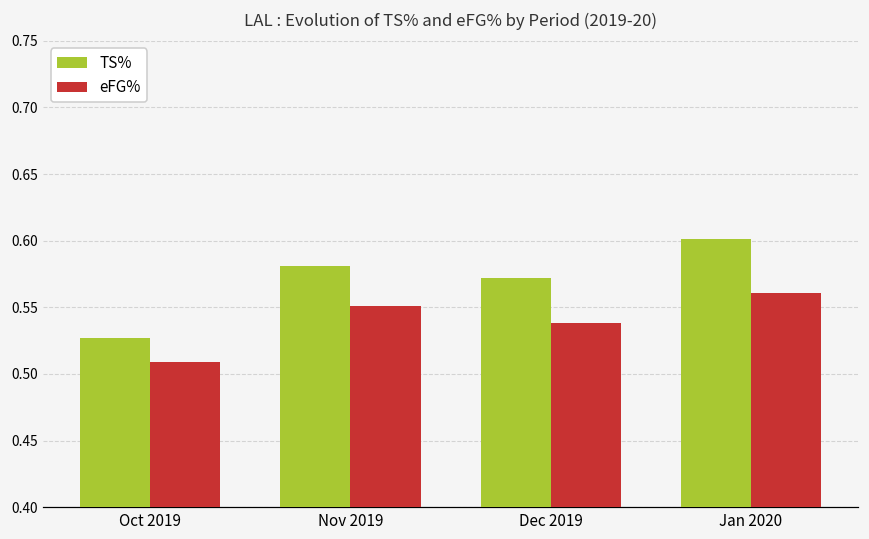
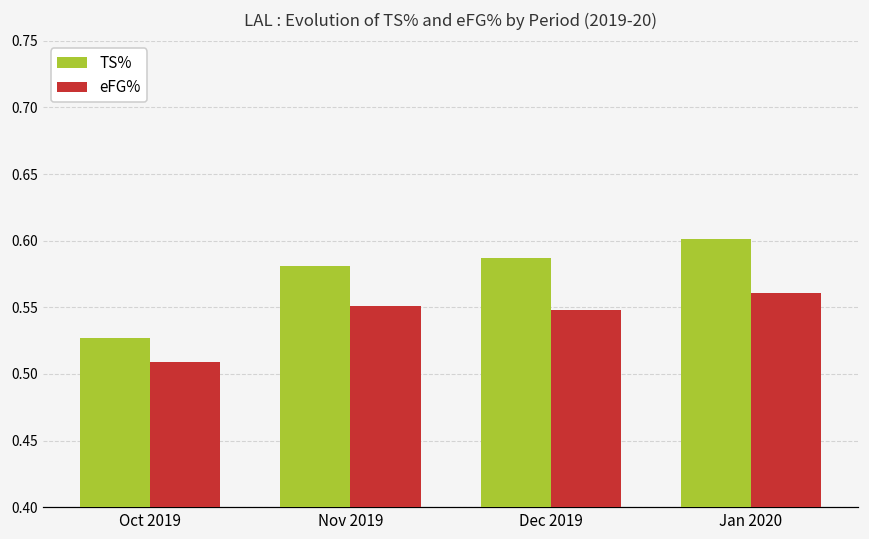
  {
    "TS%": {
      "Oct 2019": 0.527,
      "Nov 2019": 0.581,
-     "Dec 2019": 0.572,
+     "Dec 2019": 0.587,
      "Jan 2020": 0.601
    },
    "eFG%": {
      "Oct 2019": 0.509,
      "Nov 2019": 0.551,
-     "Dec 2019": 0.538,
+     "Dec 2019": 0.548,
      "Jan 2020": 0.561
    }
  }
